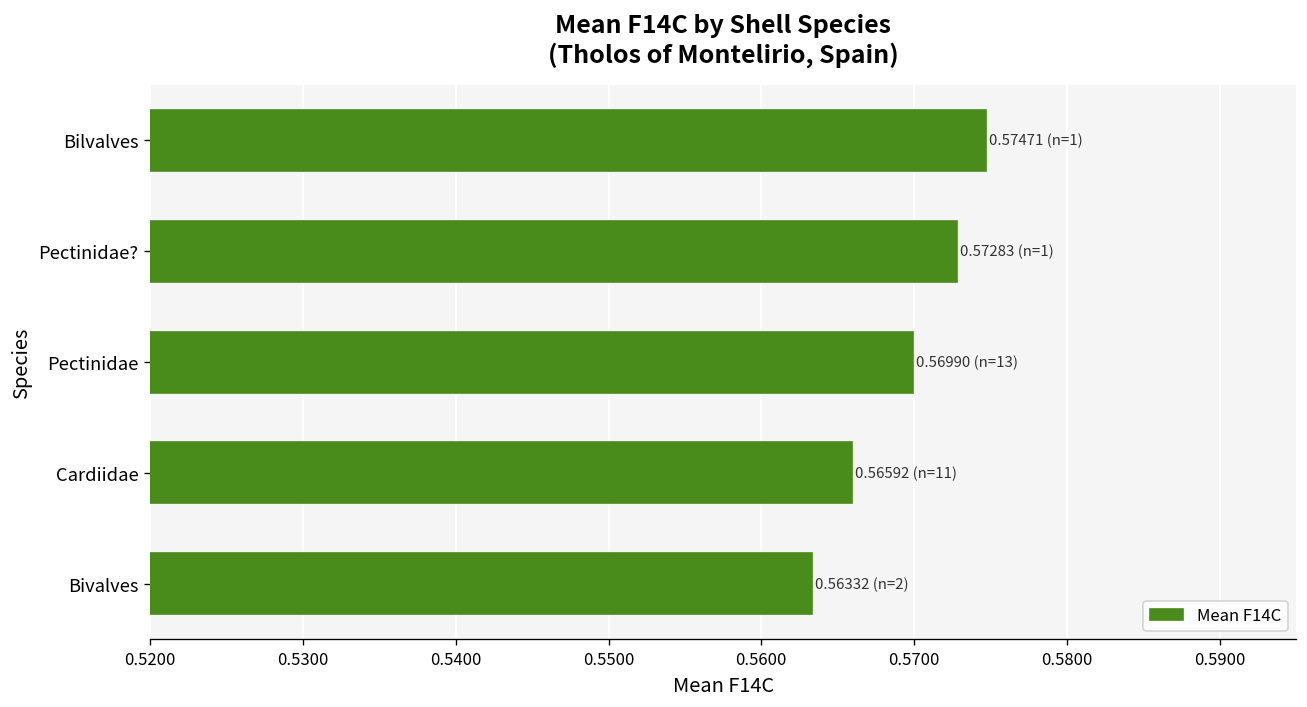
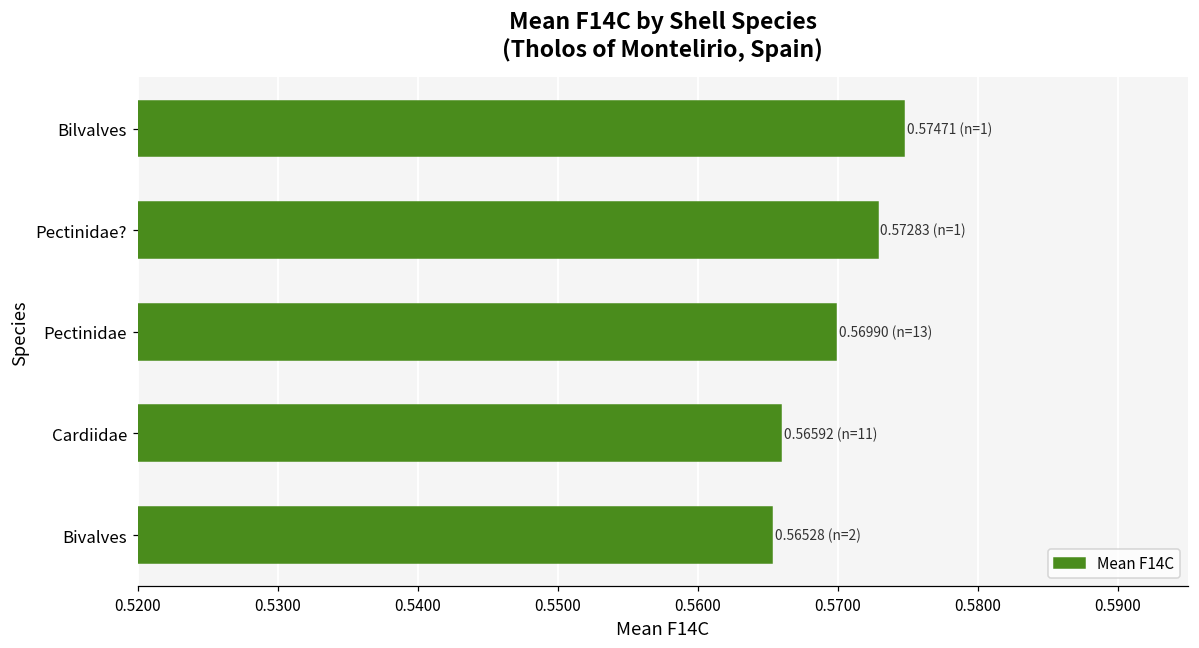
  {
    "Bilvalves": 0.57471,
    "Pectinidae?": 0.57283,
    "Pectinidae": 0.56990,
    "Cardiidae": 0.56592,
-   "Bivalves": 0.56332
+   "Bivalves": 0.56528
  }
